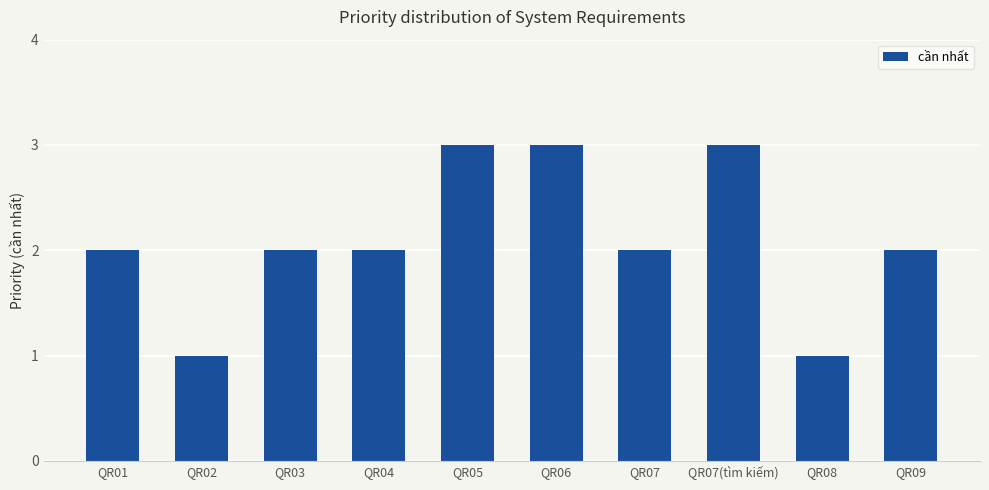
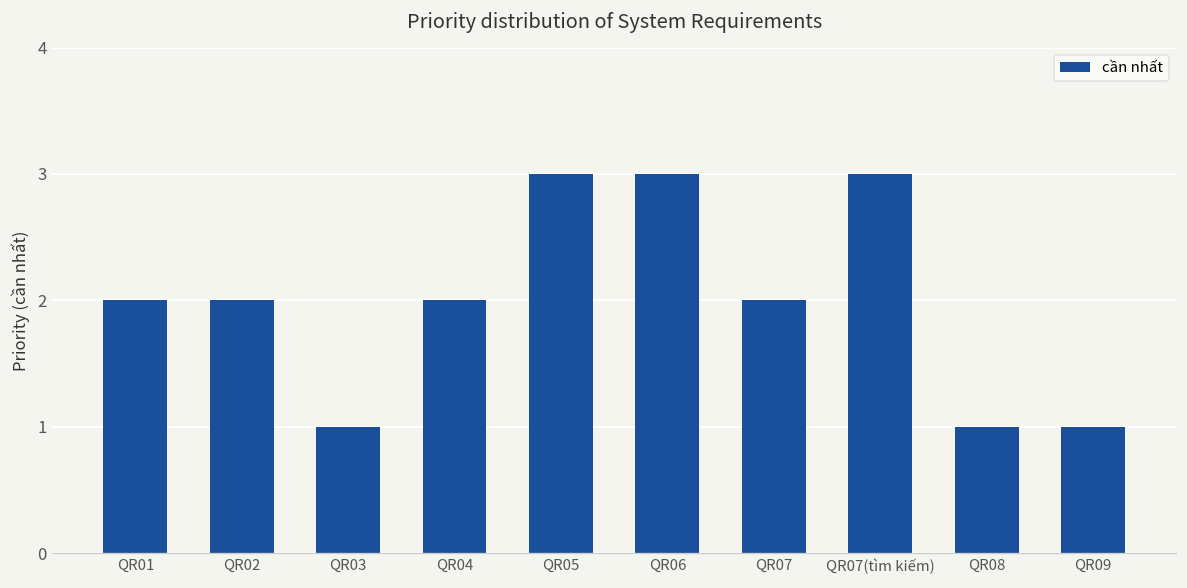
  {
    "QR01": 2,
-   "QR02": 1,
-   "QR03": 2,
+   "QR02": 2,
+   "QR03": 1,
    "QR04": 2,
    "QR05": 3,
    "QR06": 3,
    "QR07": 2,
    "QR07(tìm kiếm)": 3,
    "QR08": 1,
-   "QR09": 2
+   "QR09": 1
  }
